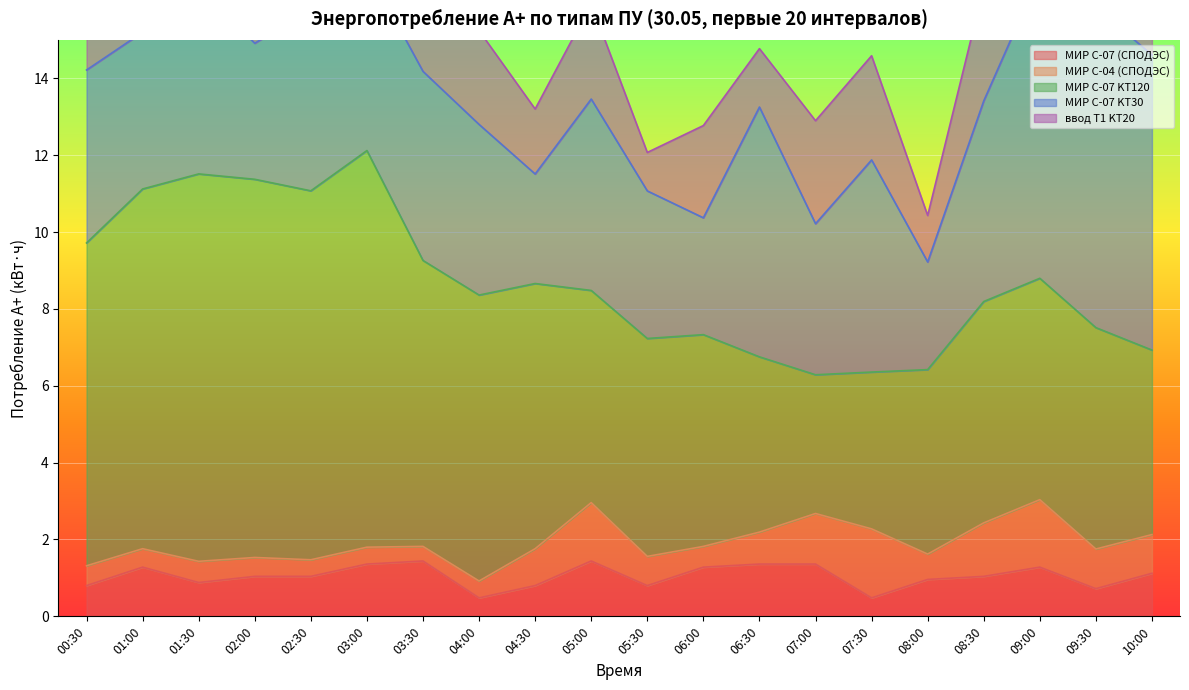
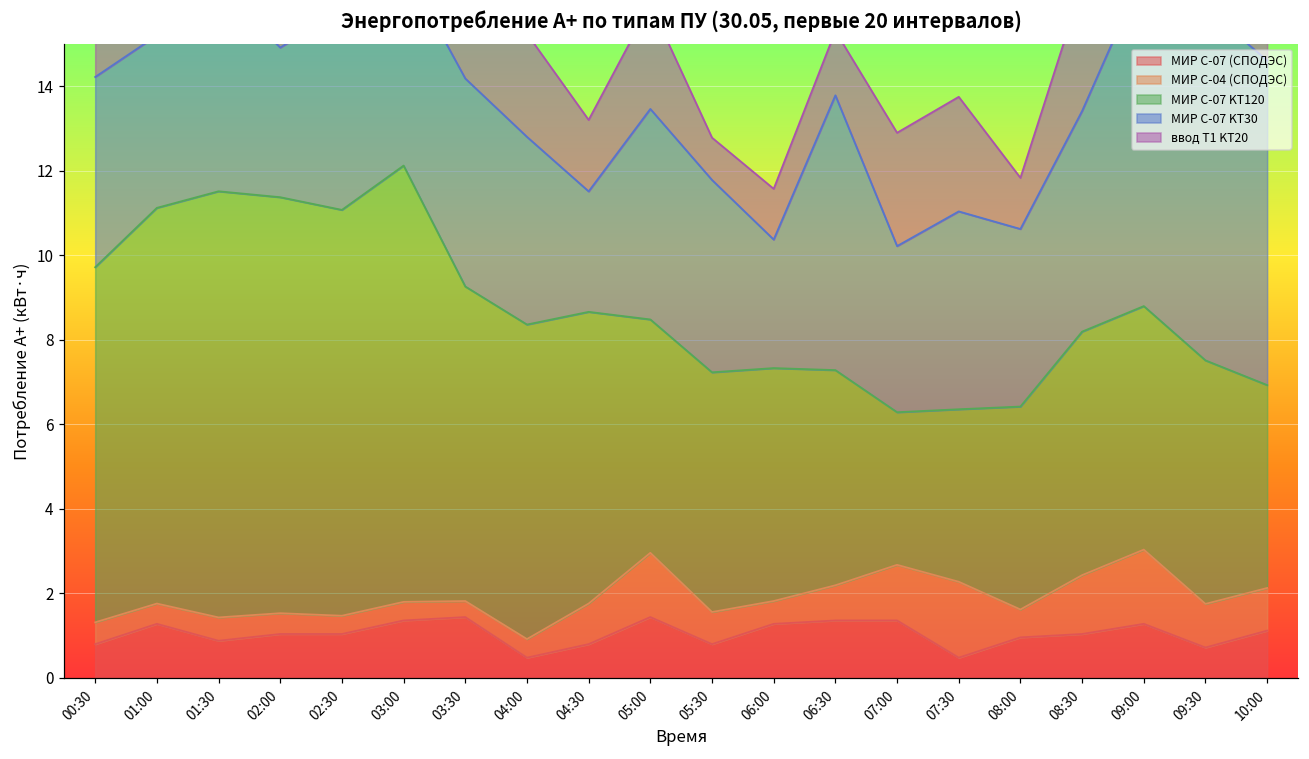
  {
    "МИР С-07 KT120": {
      "00:30": 8.4,
      "01:00": 9.4,
      "01:30": 10.1,
      "02:00": 9.8,
      "02:30": 9.6,
      "03:00": 10.3,
      "03:30": 7.4,
      "04:00": 7.4,
      "04:30": 6.9,
      "05:00": 5.5,
      "05:30": 5.7,
      "06:00": 5.5,
-     "06:30": 4.6,
+     "06:30": 5.1,
      "07:00": 3.6,
      "07:30": 4.1,
      "08:00": 4.8,
      "08:30": 5.8,
      "09:00": 5.8,
      "09:30": 5.8,
      "10:00": 4.8
    },
    "МИР С-07 KT30": {
      "00:30": 4.5,
      "02:00": 3.5,
      "03:30": 4.9,
      "04:00": 4.4,
      "04:30": 2.8,
      "05:00": 5.0,
-     "05:30": 3.8,
+     "05:30": 4.6,
      "06:00": 3.0,
      "06:30": 6.5,
      "07:00": 3.9,
-     "07:30": 5.5,
-     "08:00": 2.8,
+     "07:30": 4.7,
+     "08:00": 4.2,
      "08:30": 5.2
    },
    "ввод Т1 KT20": {
      "04:30": 1.7,
      "05:30": 1.0,
-     "06:00": 2.4,
+     "06:00": 1.2,
      "07:00": 2.7,
      "07:30": 2.7,
      "08:00": 1.2
    }
  }
